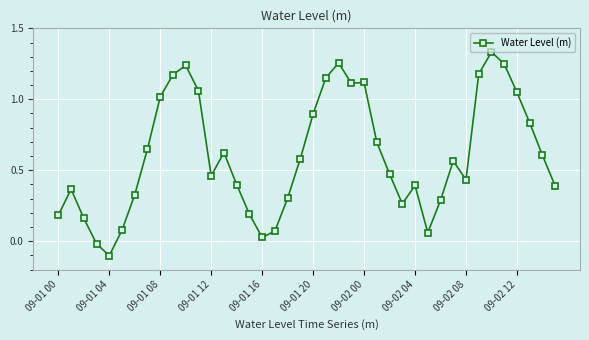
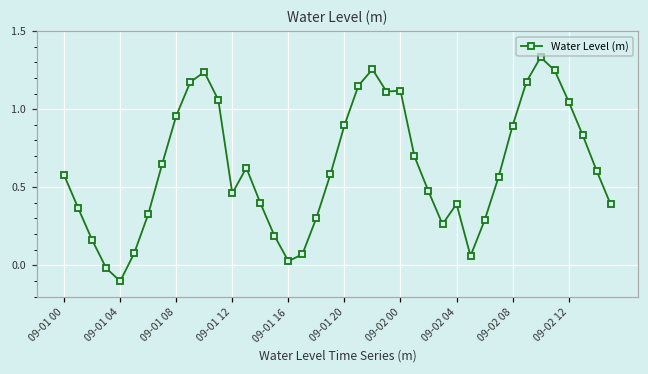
  {
-   "09-01 00": 0.18,
+   "09-01 00": 0.58,
    "09-01 04": -0.10,
-   "09-01 08": 1.02,
+   "09-01 08": 0.96,
    "09-01 12": 0.46,
    "09-01 16": 0.03,
    "09-01 20": 0.90,
    "09-02 00": 1.12,
    "09-02 04": 0.39,
-   "09-02 08": 0.43,
+   "09-02 08": 0.89,
    "09-02 12": 1.05
  }
